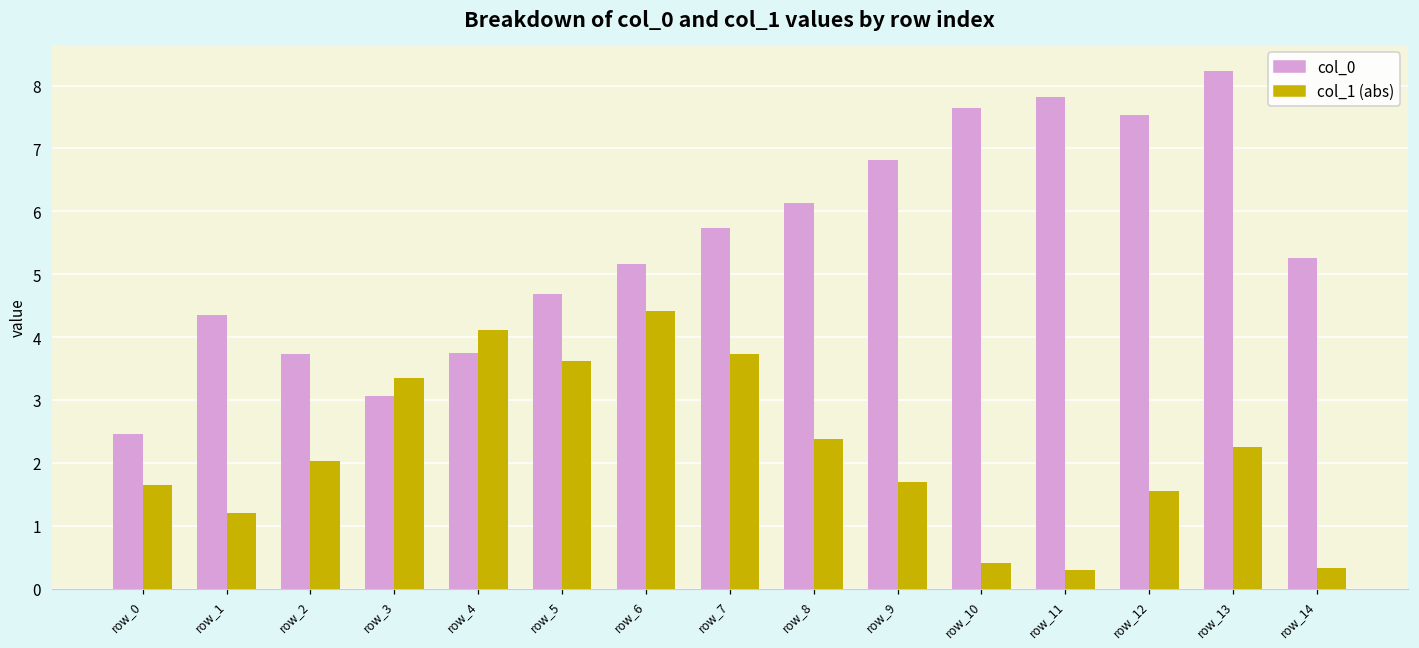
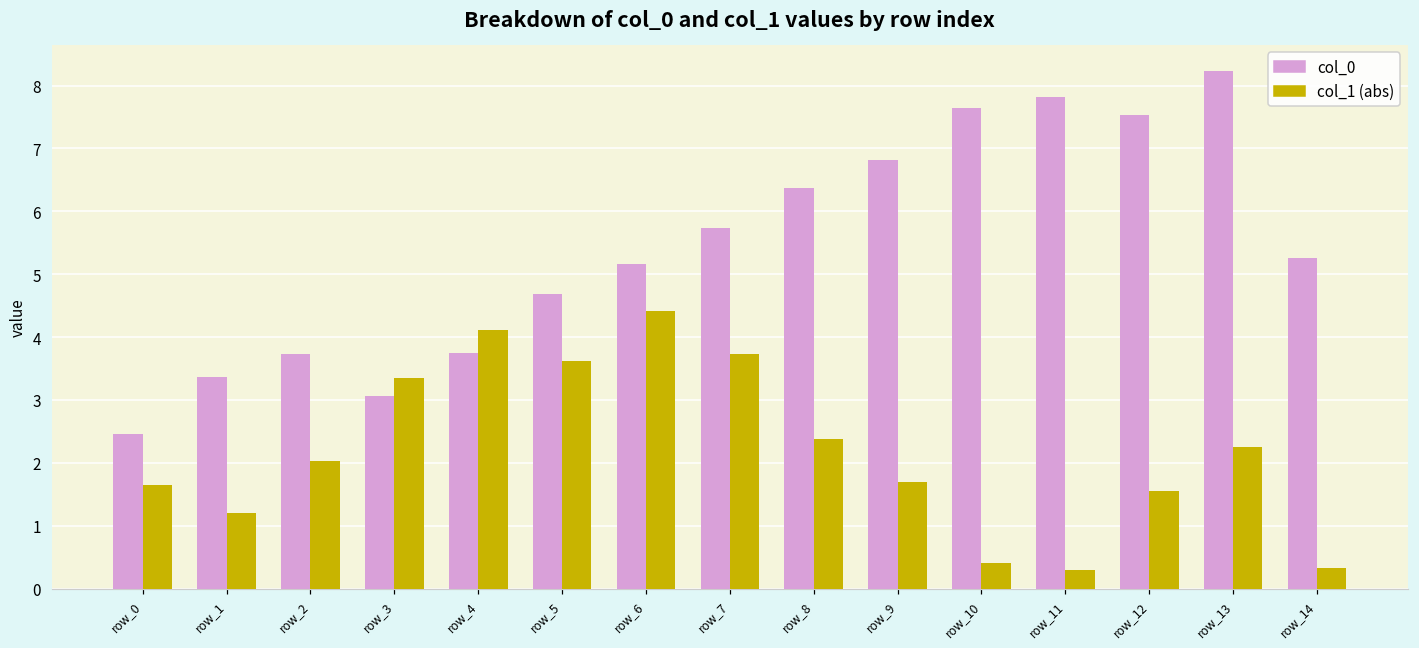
  {
    "col_0": {
      "row_0": 2.5,
-     "row_1": 4.4,
+     "row_1": 3.4,
      "row_2": 3.7,
      "row_3": 3.1,
      "row_4": 3.7,
      "row_5": 4.7,
      "row_6": 5.2,
      "row_7": 5.7,
-     "row_8": 6.1,
+     "row_8": 6.4,
      "row_9": 6.8,
      "row_10": 7.6,
      "row_11": 7.8,
      "row_12": 7.5,
      "row_13": 8.2,
      "row_14": 5.3
    },
    "col_1 (abs)": {
      "row_0": 1.6,
      "row_1": 1.2,
      "row_2": 2.0,
      "row_3": 3.3,
      "row_4": 4.1,
      "row_5": 3.6,
      "row_6": 4.4,
      "row_7": 3.7,
      "row_8": 2.4,
      "row_9": 1.7,
      "row_10": 0.4,
      "row_11": 0.3,
      "row_12": 1.5,
      "row_13": 2.2,
      "row_14": 0.3
    }
  }
